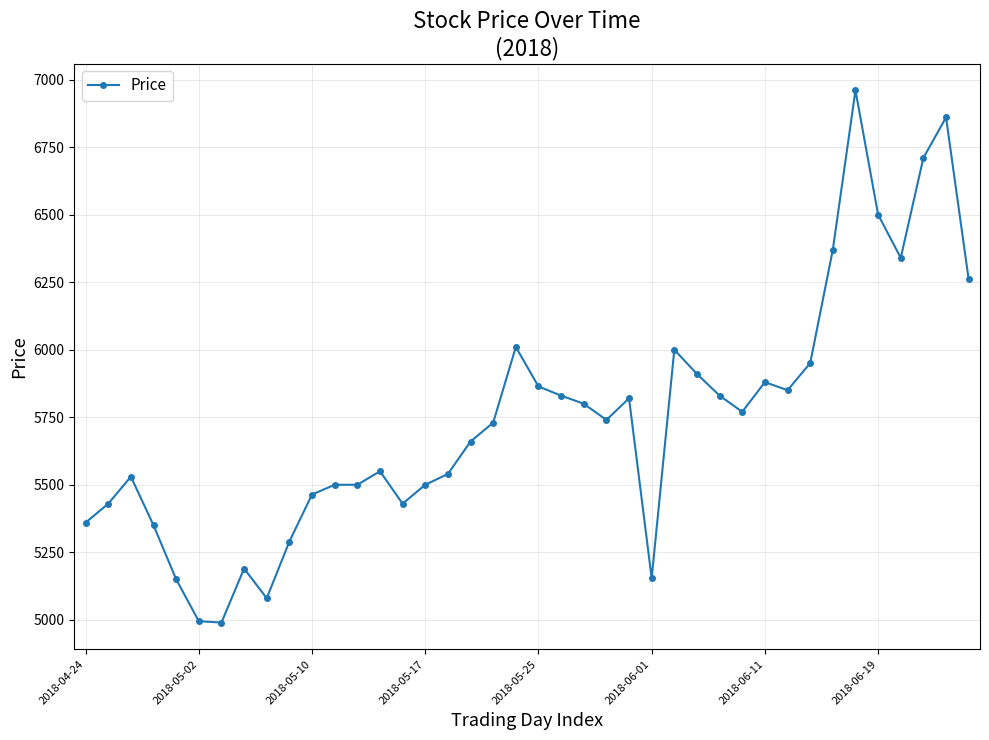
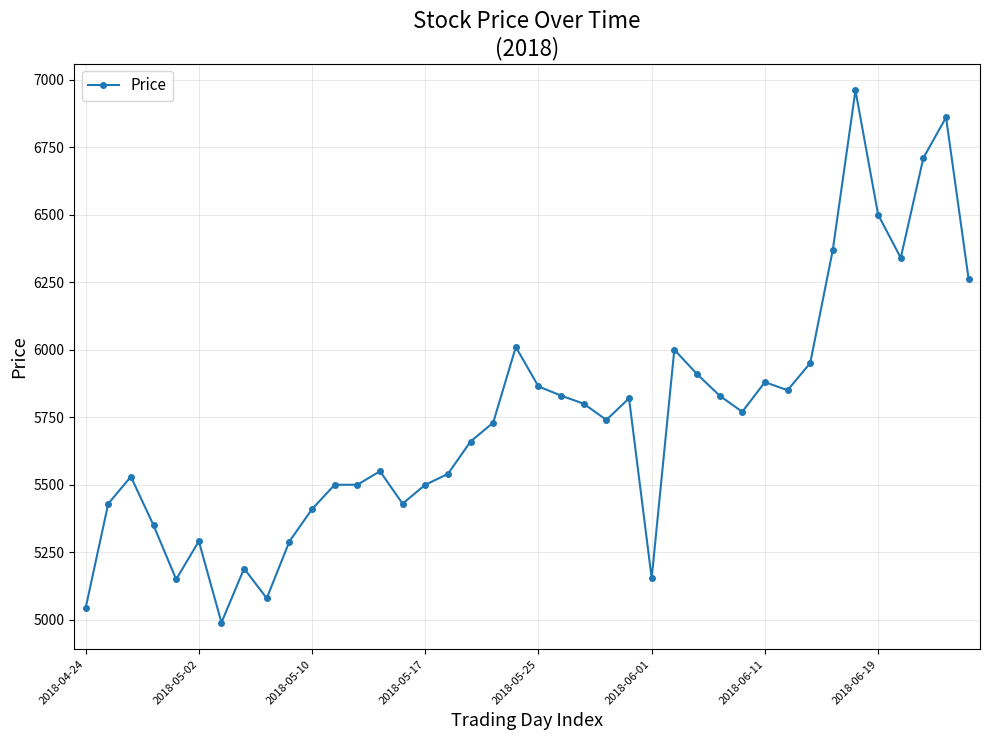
  {
-   "2018-04-24": 5360,
-   "2018-05-02": 5000,
-   "2018-05-10": 5460,
+   "2018-04-24": 5040,
+   "2018-05-02": 5290,
+   "2018-05-10": 5410,
    "2018-05-17": 5500,
    "2018-05-25": 5860,
    "2018-06-01": 5150,
    "2018-06-11": 5880,
    "2018-06-19": 6500
  }
